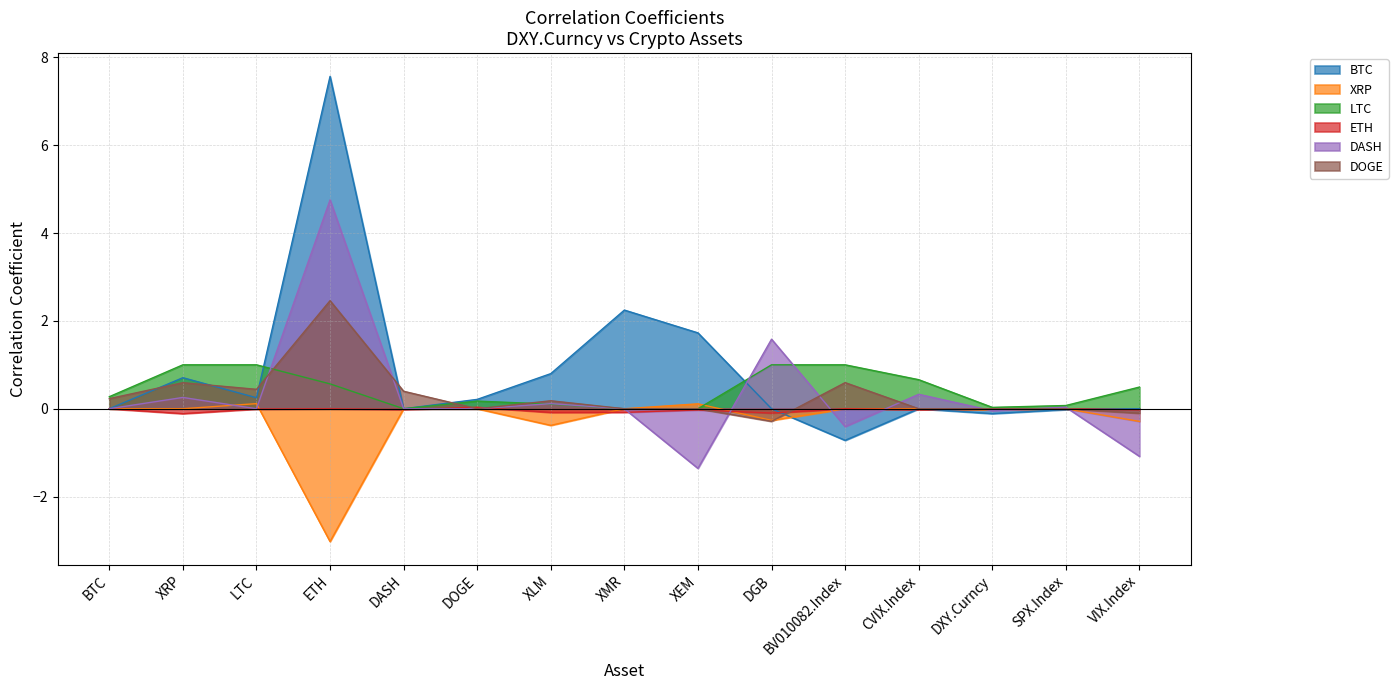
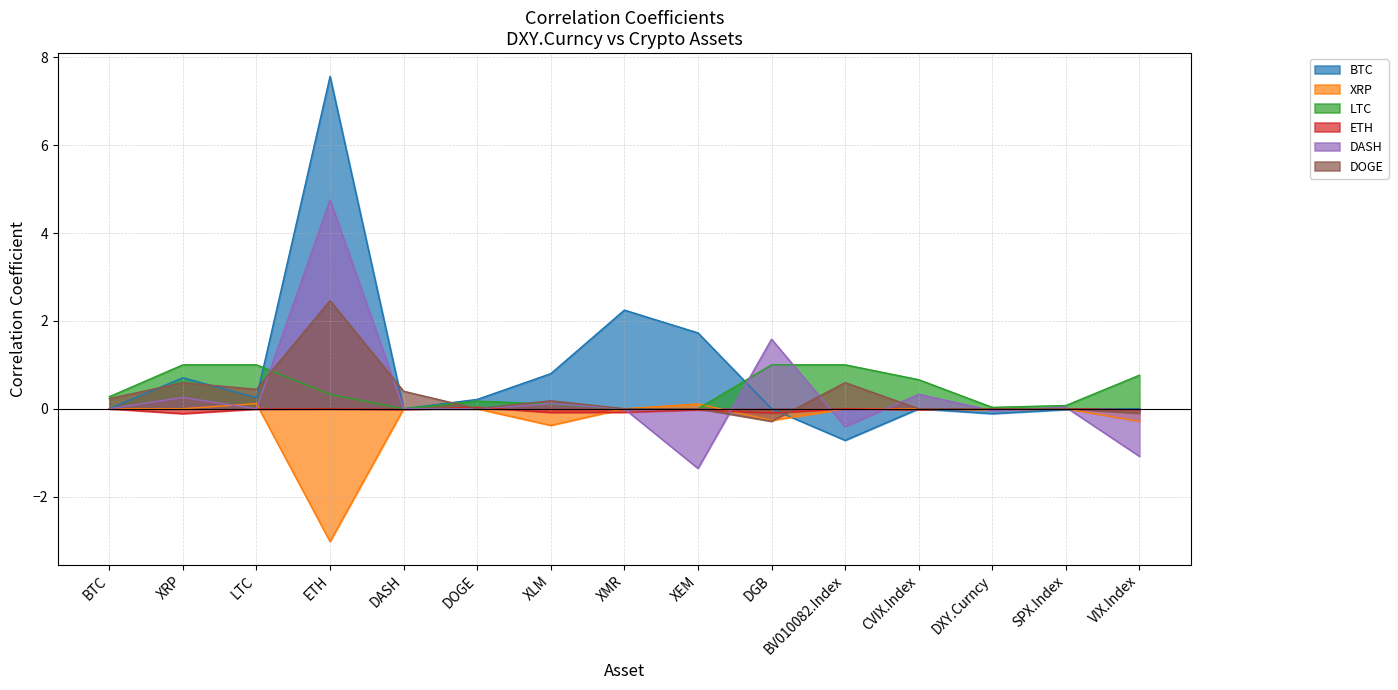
  {
    "LTC": {
      "XRP": 1.0,
      "LTC": 1.0,
-     "ETH": 0.6,
+     "ETH": 0.3,
      "DGB": 1.0,
      "BV010082.Index": 1.0,
      "CVIX.Index": 0.7,
-     "VIX.Index": 0.5
+     "VIX.Index": 0.8
    }
  }
